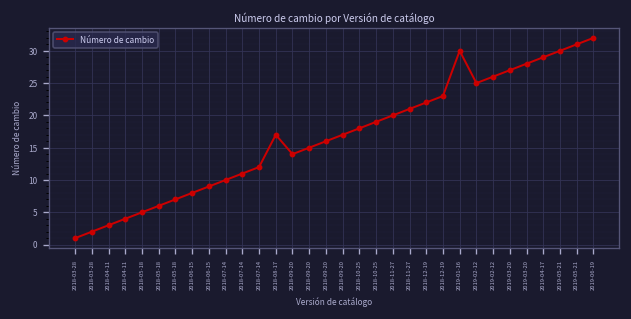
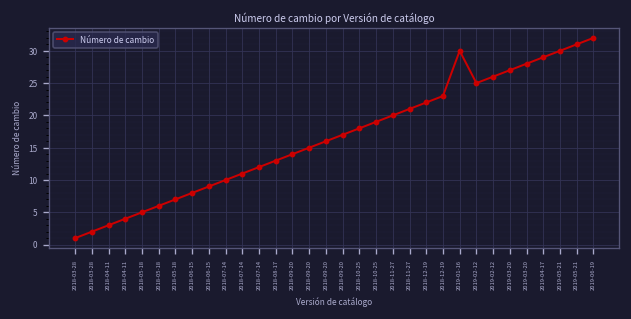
  {
-   "2018-08-17": 17,
+   "2018-08-17": 13,
    "2019-01-16": 30,
    "2019-04-17": 29,
    "2019-06-19": 32
  }
